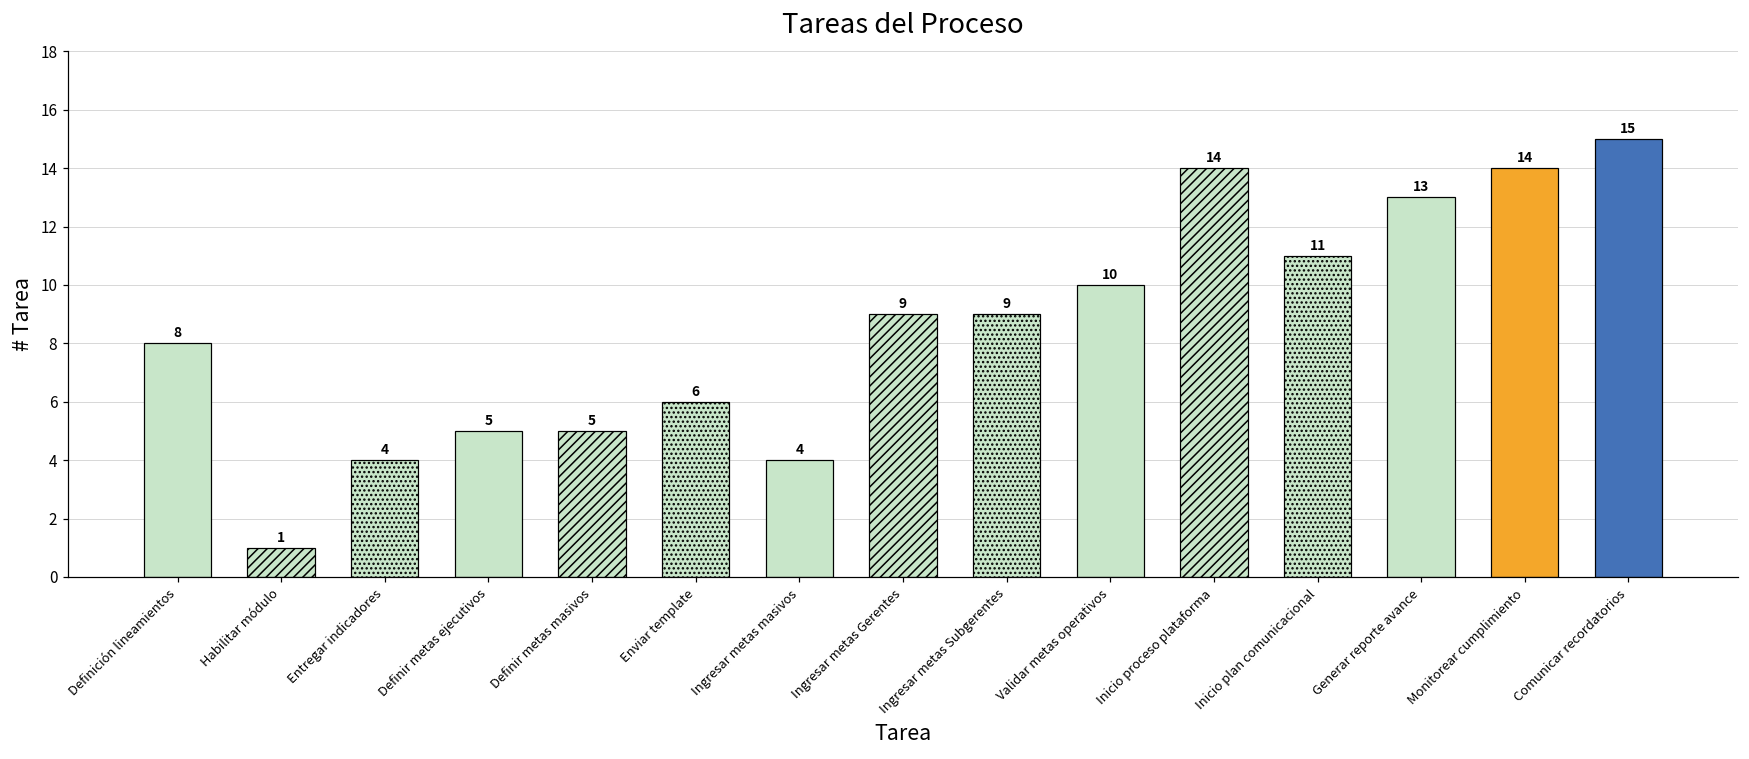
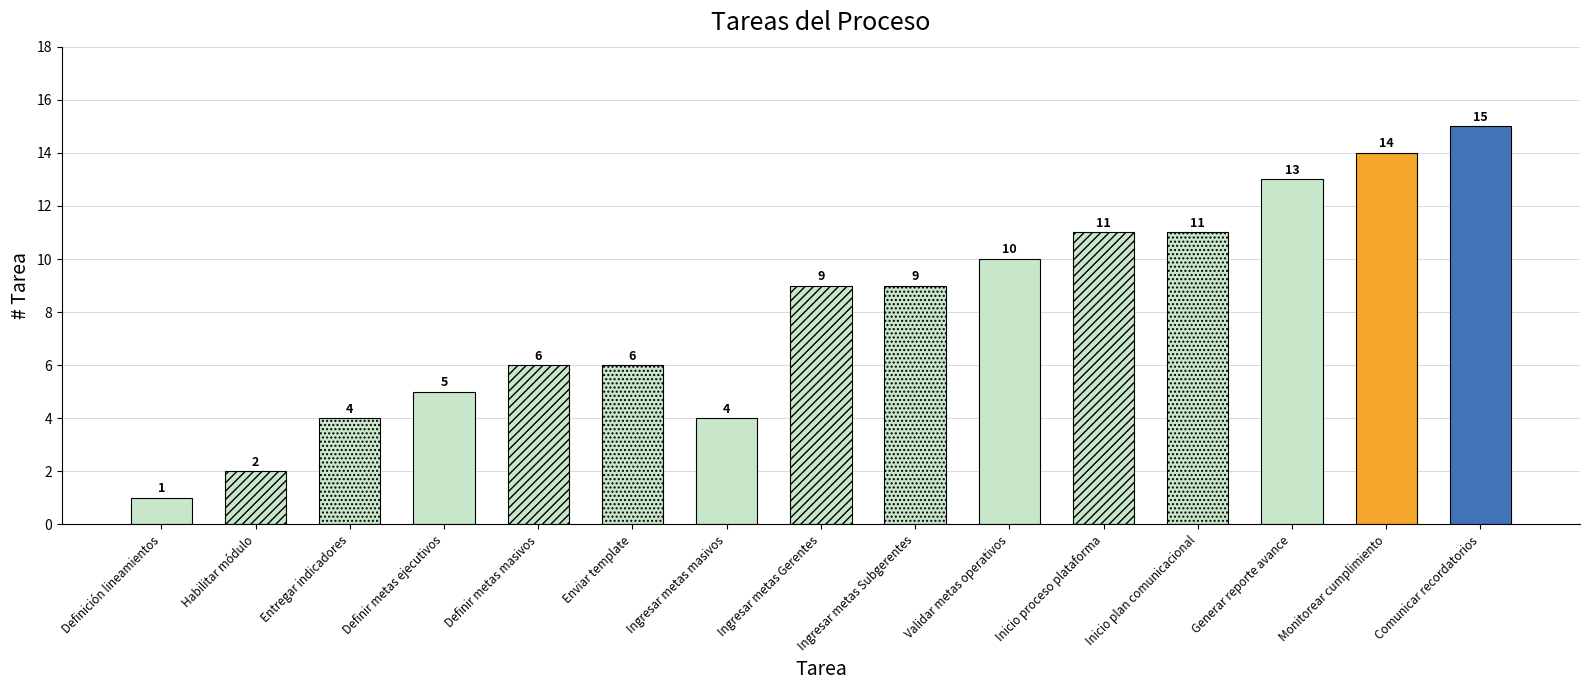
  {
-   "Definición lineamientos": 8,
-   "Habilitar módulo": 1,
+   "Definición lineamientos": 1,
+   "Habilitar módulo": 2,
    "Entregar indicadores": 4,
    "Definir metas ejecutivos": 5,
-   "Definir metas masivos": 5,
+   "Definir metas masivos": 6,
    "Enviar template": 6,
    "Ingresar metas masivos": 4,
    "Ingresar metas Gerentes": 9,
    "Ingresar metas Subgerentes": 9,
    "Validar metas operativos": 10,
-   "Inicio proceso plataforma": 14,
+   "Inicio proceso plataforma": 11,
    "Inicio plan comunicacional": 11,
    "Generar reporte avance": 13,
    "Monitorear cumplimiento": 14,
    "Comunicar recordatorios": 15
  }
